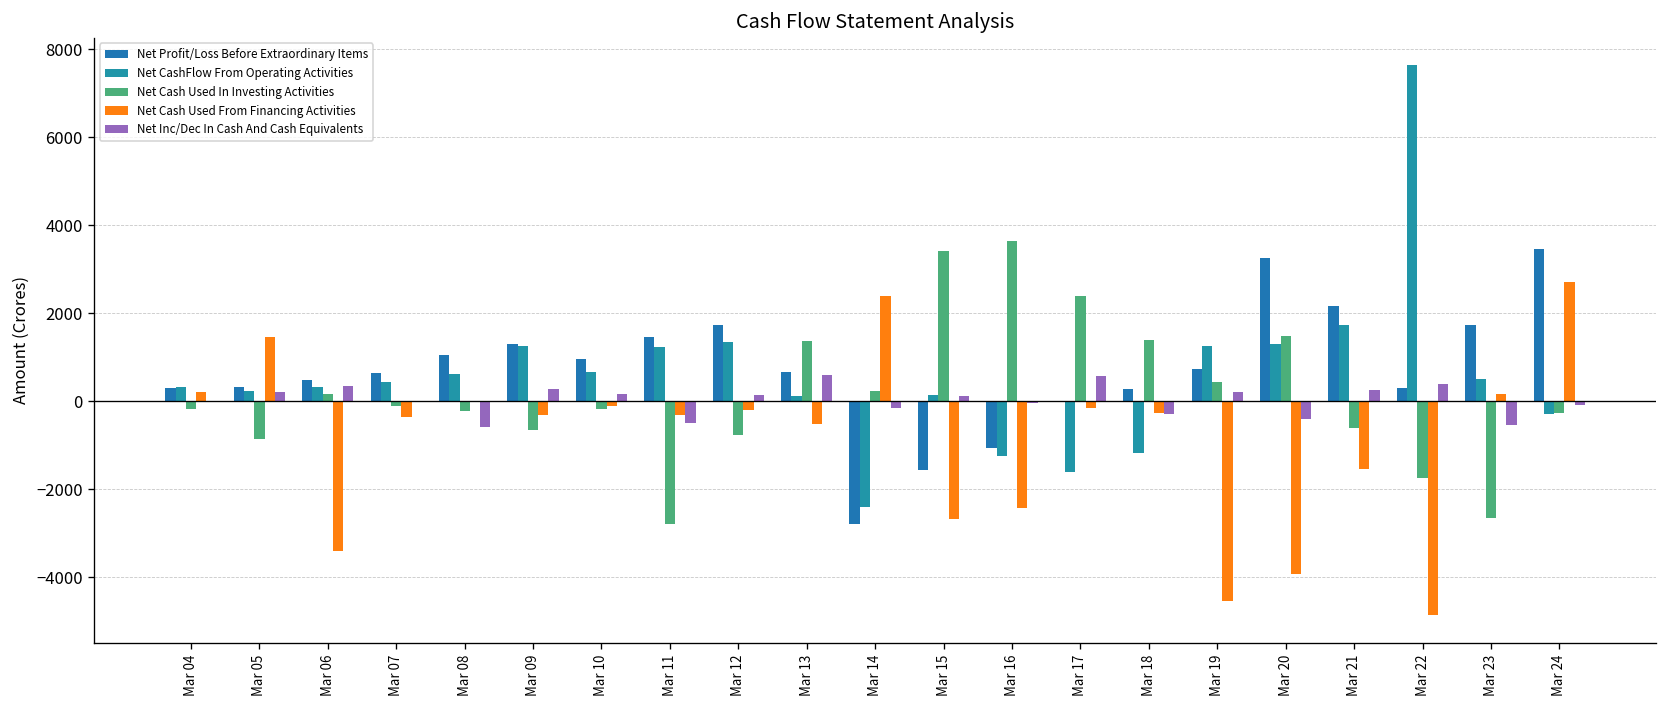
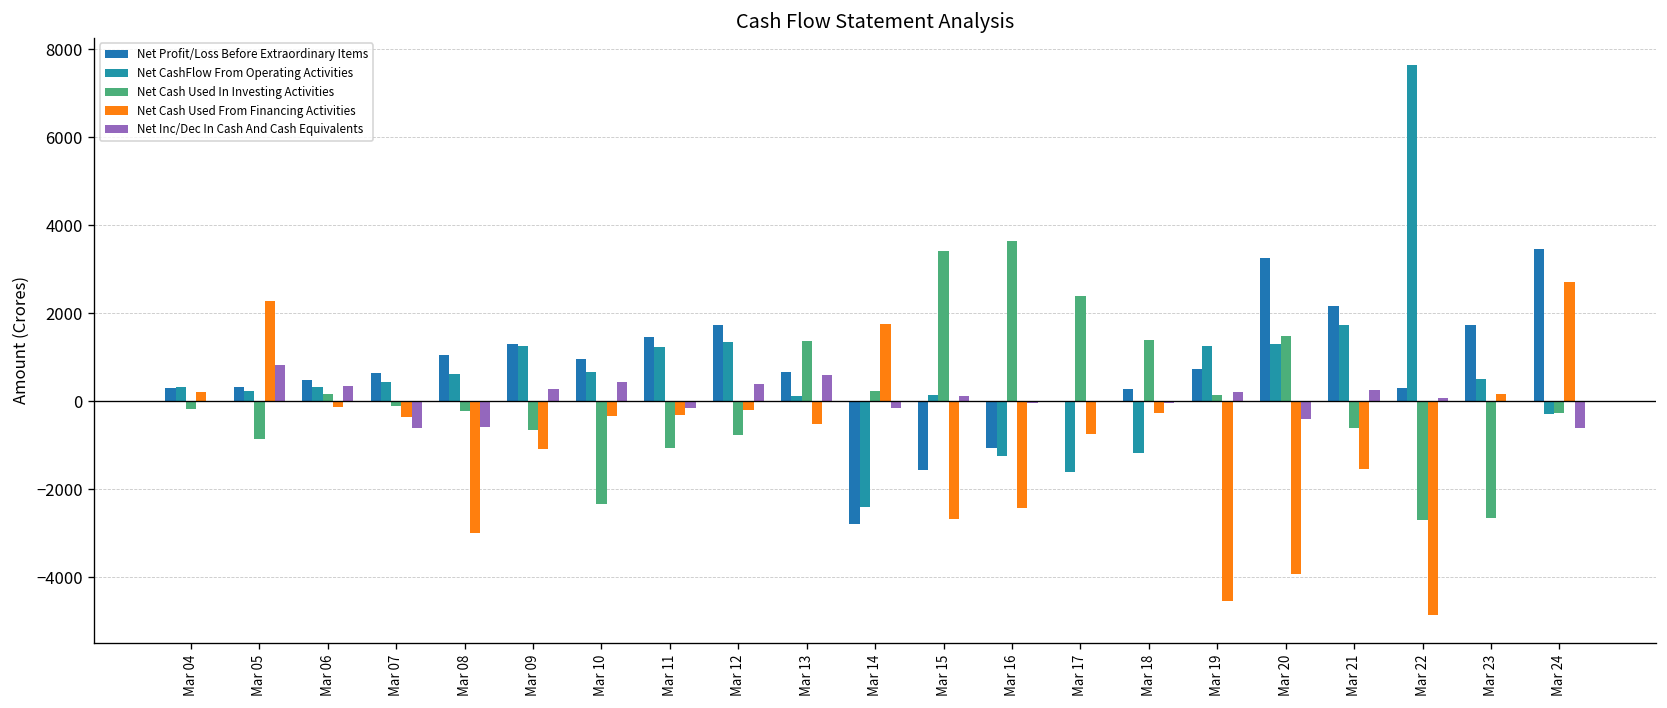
  {
    "Net Cash Used In Investing Activities": {
      "Mar 04": -200,
      "Mar 05": -900,
      "Mar 06": 200,
      "Mar 07": -100,
      "Mar 08": -200,
      "Mar 09": -700,
-     "Mar 10": -200,
-     "Mar 11": -2800,
+     "Mar 10": -2300,
+     "Mar 11": -1100,
      "Mar 12": -800,
      "Mar 13": 1400,
      "Mar 14": 200,
      "Mar 15": 3400,
      "Mar 16": 3600,
      "Mar 17": 2400,
      "Mar 18": 1400,
-     "Mar 19": 400,
+     "Mar 19": 100,
      "Mar 20": 1500,
      "Mar 21": -600,
-     "Mar 22": -1700,
+     "Mar 22": -2700,
      "Mar 23": -2700,
      "Mar 24": -300
    },
    "Net Cash Used From Financing Activities": {
      "Mar 04": 200,
-     "Mar 05": 1500,
-     "Mar 06": -3400,
+     "Mar 05": 2300,
+     "Mar 06": -100,
      "Mar 07": -400,
-     "Mar 08": 0,
-     "Mar 09": -300,
-     "Mar 10": -100,
+     "Mar 08": -3000,
+     "Mar 09": -1100,
+     "Mar 10": -300,
      "Mar 11": -300,
      "Mar 12": -200,
      "Mar 13": -500,
-     "Mar 14": 2400,
+     "Mar 14": 1700,
      "Mar 15": -2700,
      "Mar 16": -2400,
-     "Mar 17": -200,
+     "Mar 17": -800,
      "Mar 18": -300,
      "Mar 19": -4500,
      "Mar 20": -3900,
      "Mar 21": -1500,
      "Mar 22": -4900,
      "Mar 23": 200,
      "Mar 24": 2700
    },
    "Net Inc/Dec In Cash And Cash Equivalents": {
-     "Mar 05": 200,
+     "Mar 05": 800,
      "Mar 06": 300,
-     "Mar 07": 0,
+     "Mar 07": -600,
      "Mar 08": -600,
      "Mar 09": 300,
-     "Mar 10": 200,
-     "Mar 11": -500,
-     "Mar 12": 100,
+     "Mar 10": 400,
+     "Mar 11": -200,
+     "Mar 12": 400,
      "Mar 13": 600,
      "Mar 14": -100,
      "Mar 15": 100,
-     "Mar 17": 600,
-     "Mar 18": -300,
+     "Mar 17": 0,
+     "Mar 18": 0,
      "Mar 19": 200,
      "Mar 20": -400,
      "Mar 21": 300,
-     "Mar 22": 400,
-     "Mar 23": -500,
-     "Mar 24": -100
+     "Mar 22": 100,
+     "Mar 23": 0,
+     "Mar 24": -600
    }
  }
